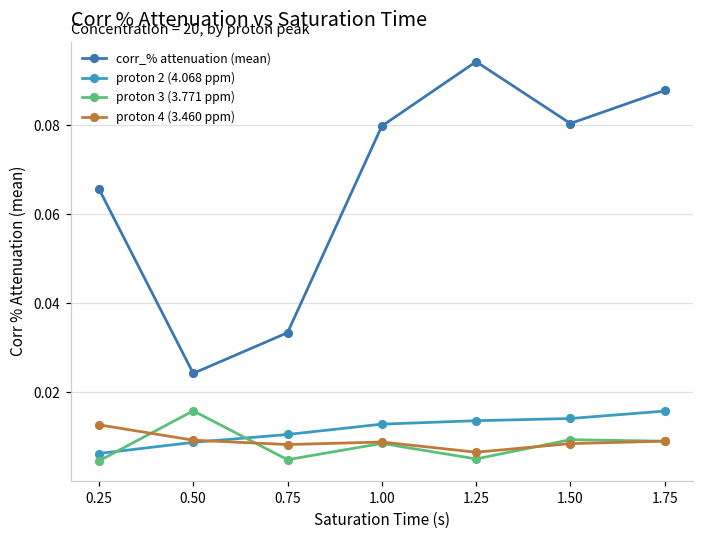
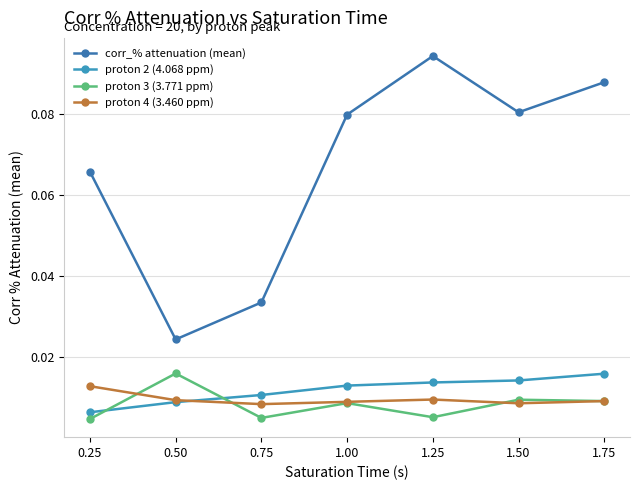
  {
    "proton 3 (3.771 ppm)": {
      "0.25": 0.005,
      "0.50": 0.016,
      "0.75": 0.005,
      "1.25": 0.005,
      "1.50": 0.009
    },
    "proton 4 (3.460 ppm)": {
      "0.25": 0.013,
      "0.75": 0.008,
-     "1.25": 0.007,
+     "1.25": 0.009,
      "1.50": 0.008
    }
  }
